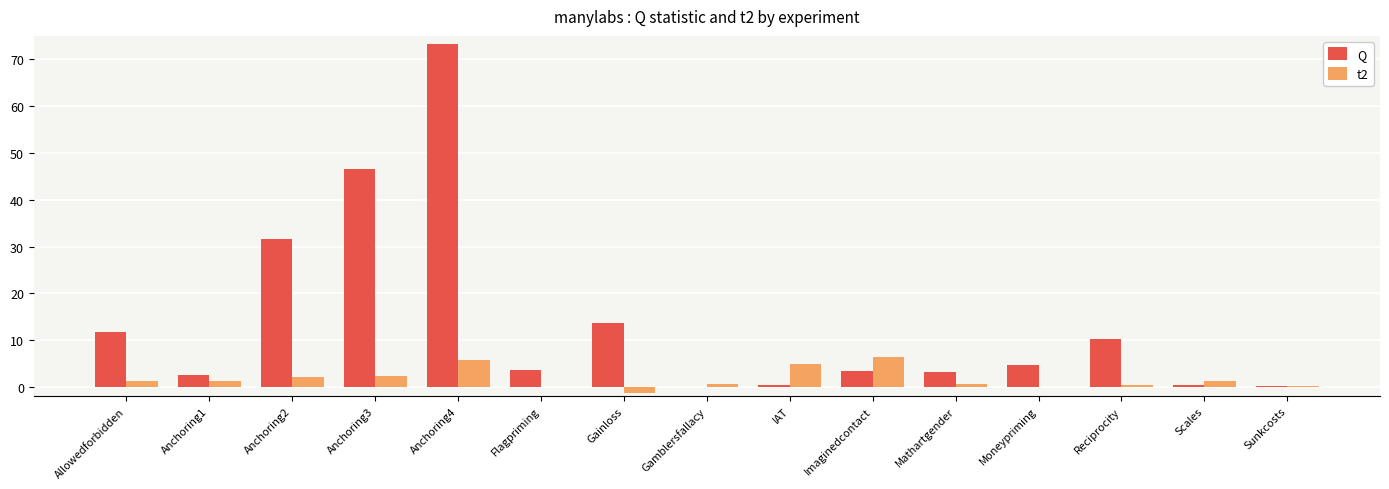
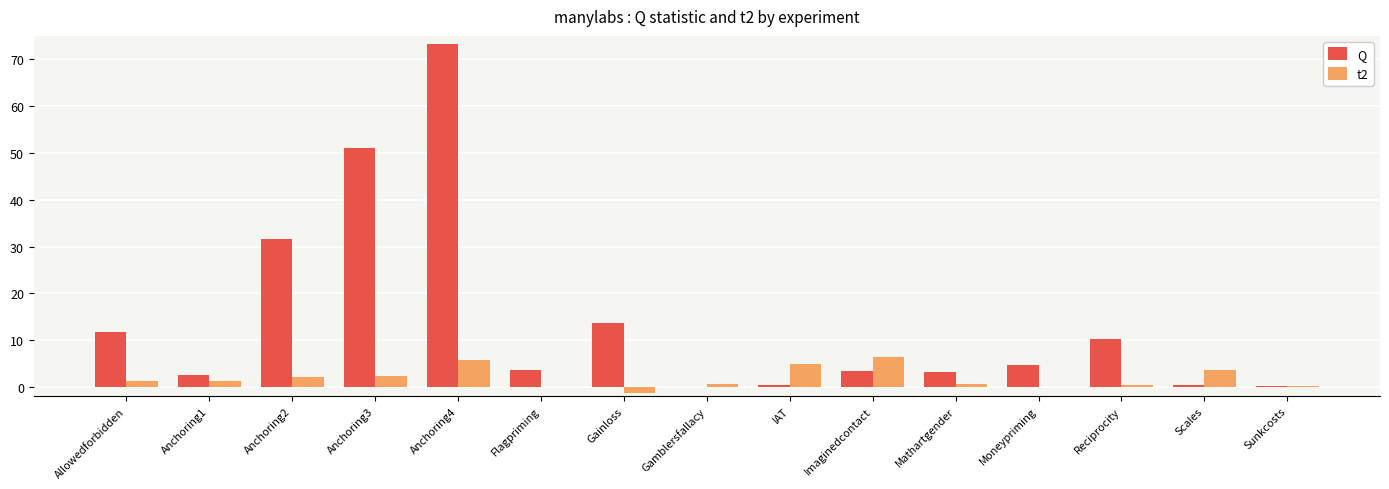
  {
    "Q": {
      "Allowedforbidden": 12,
      "Anchoring1": 3,
      "Anchoring2": 32,
-     "Anchoring3": 47,
+     "Anchoring3": 51,
      "Anchoring4": 73,
      "Flagpriming": 4,
      "Gainloss": 14,
      "Imaginedcontact": 3,
      "Mathartgender": 3,
      "Moneypriming": 5,
      "Reciprocity": 10
    },
    "t2": {
      "Allowedforbidden": 1,
      "Anchoring1": 1,
      "Anchoring2": 2,
      "Anchoring3": 2,
      "Anchoring4": 6,
      "Gainloss": -1,
      "Gamblersfallacy": 1,
      "IAT": 5,
      "Imaginedcontact": 6,
      "Mathartgender": 1,
-     "Scales": 1
+     "Scales": 4
    }
  }
